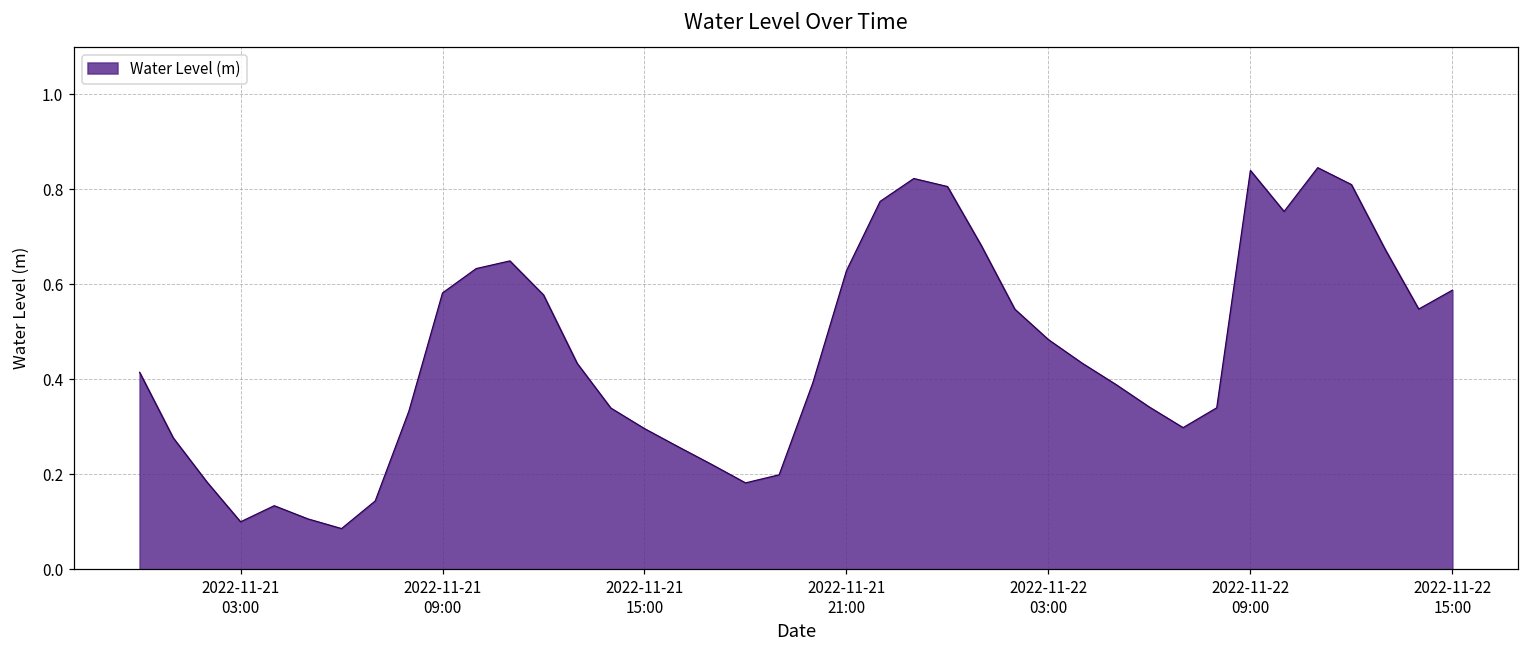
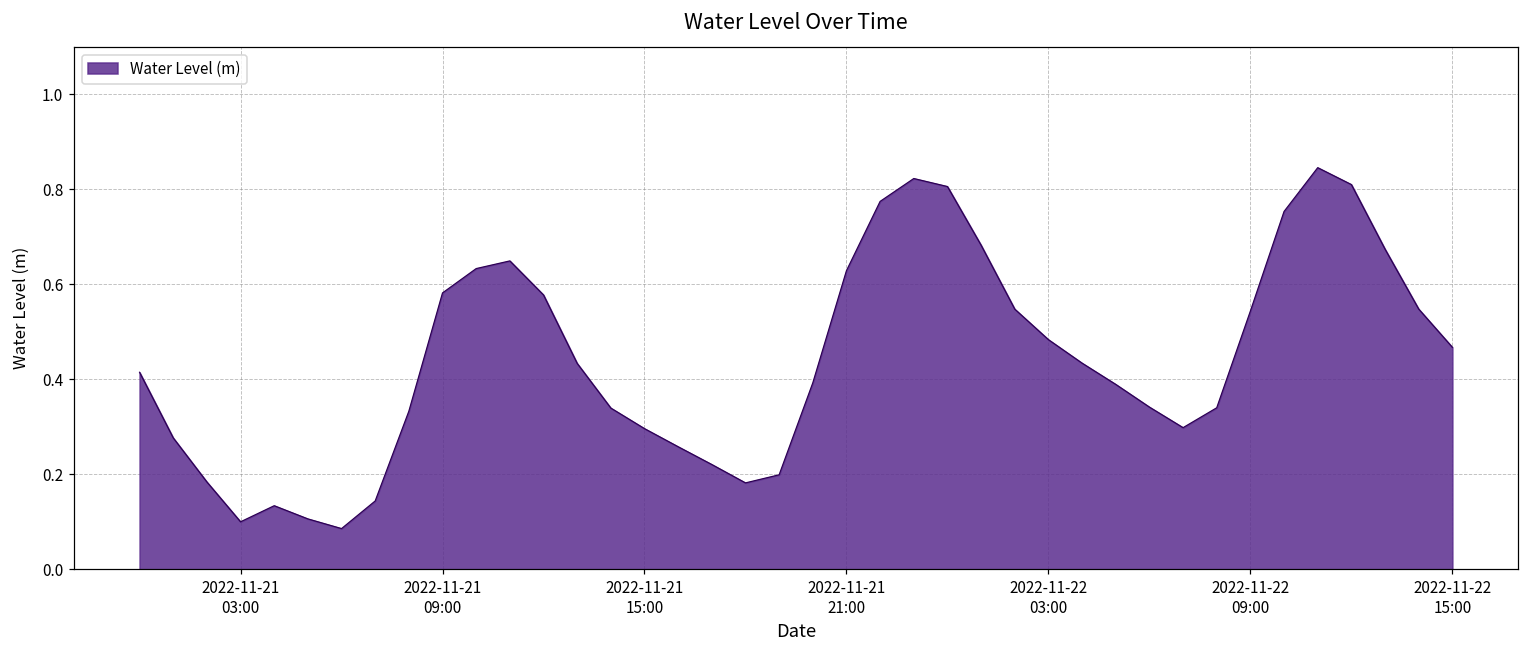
  {
    "2022-11-21 03:00": 0.10,
    "2022-11-21 09:00": 0.58,
    "2022-11-21 15:00": 0.30,
    "2022-11-21 21:00": 0.63,
    "2022-11-22 03:00": 0.48,
-   "2022-11-22 09:00": 0.84,
-   "2022-11-22 15:00": 0.59
+   "2022-11-22 09:00": 0.54,
+   "2022-11-22 15:00": 0.47
  }
